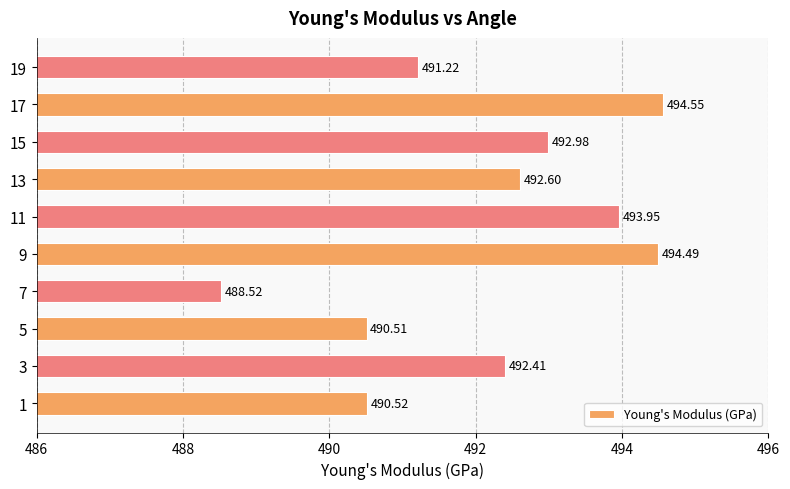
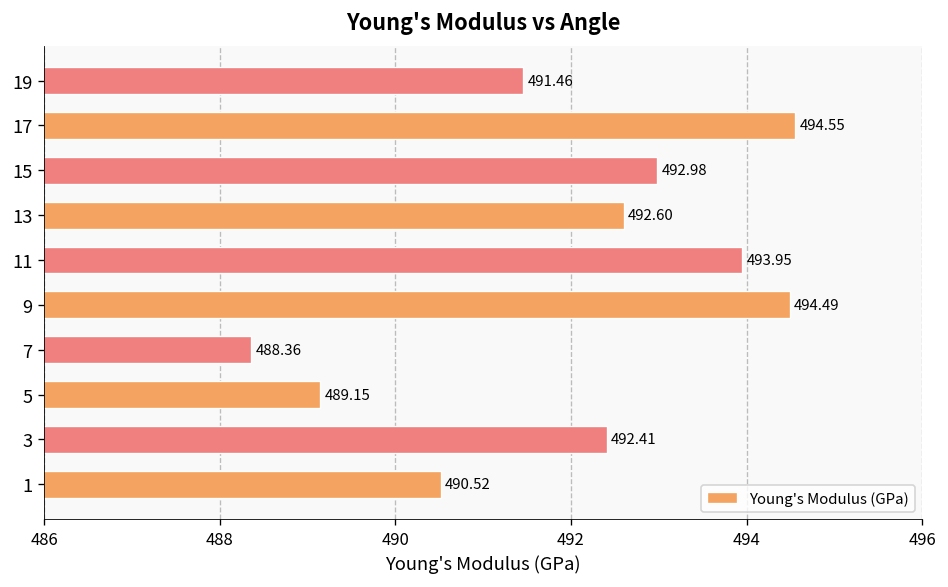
  {
-   "19": 491.22,
+   "19": 491.46,
    "17": 494.55,
    "15": 492.98,
    "13": 492.60,
    "11": 493.95,
    "9": 494.49,
-   "7": 488.52,
-   "5": 490.51,
+   "7": 488.36,
+   "5": 489.15,
    "3": 492.41,
    "1": 490.52
  }
